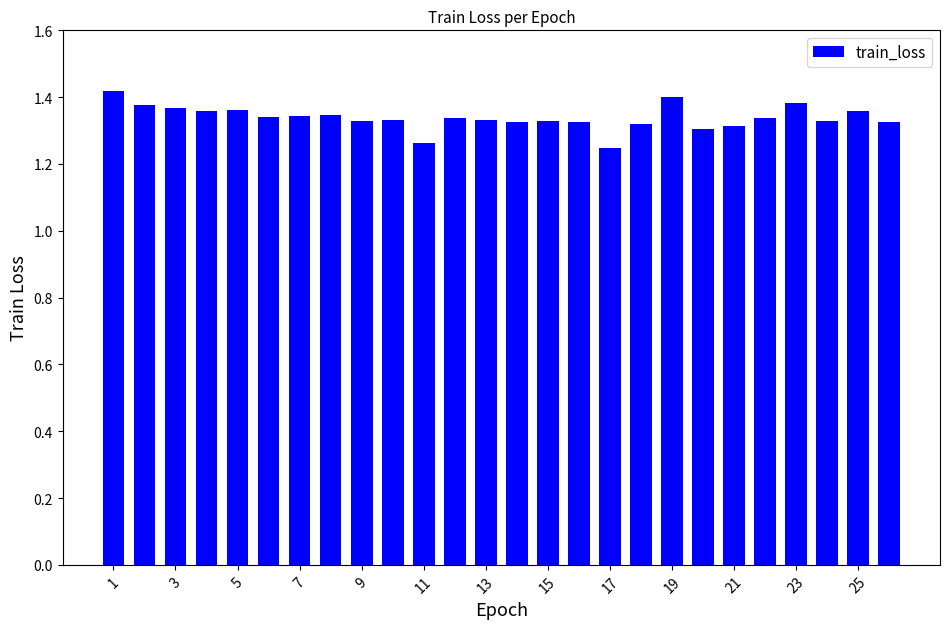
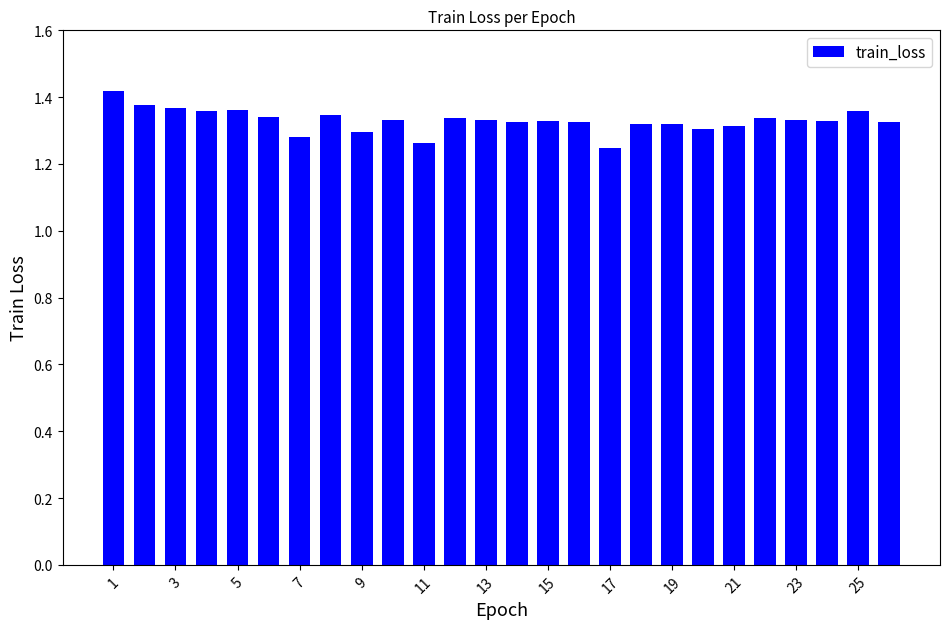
  {
    "1": 1.42,
    "3": 1.37,
    "5": 1.36,
-   "7": 1.34,
-   "9": 1.33,
+   "7": 1.28,
+   "9": 1.30,
    "11": 1.26,
    "13": 1.33,
    "15": 1.33,
    "17": 1.25,
-   "19": 1.40,
+   "19": 1.32,
    "21": 1.31,
-   "23": 1.38,
+   "23": 1.33,
    "25": 1.36
  }
